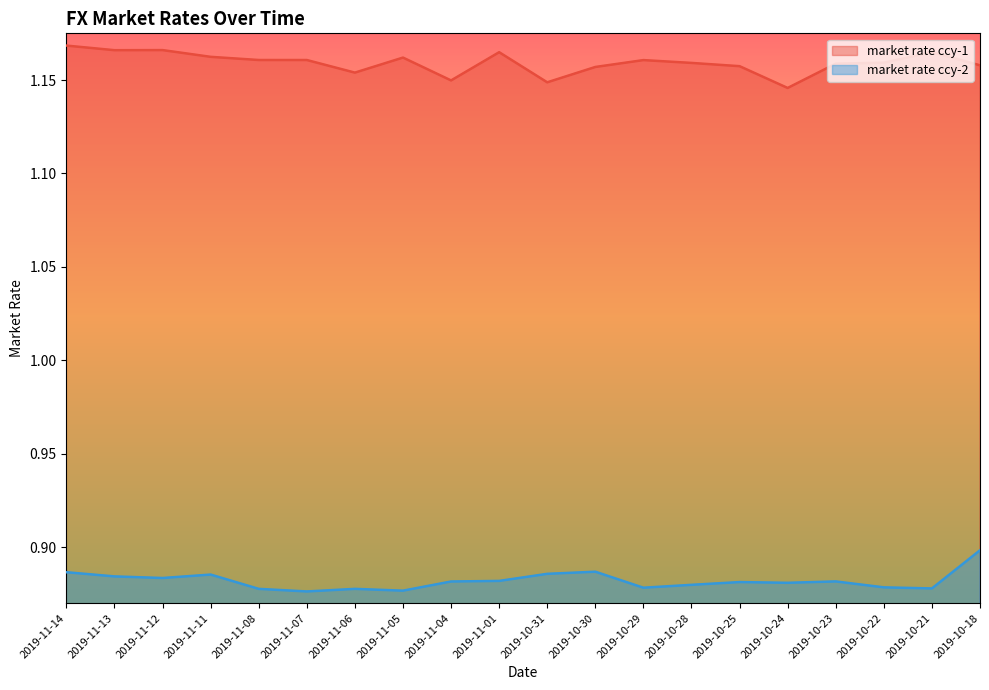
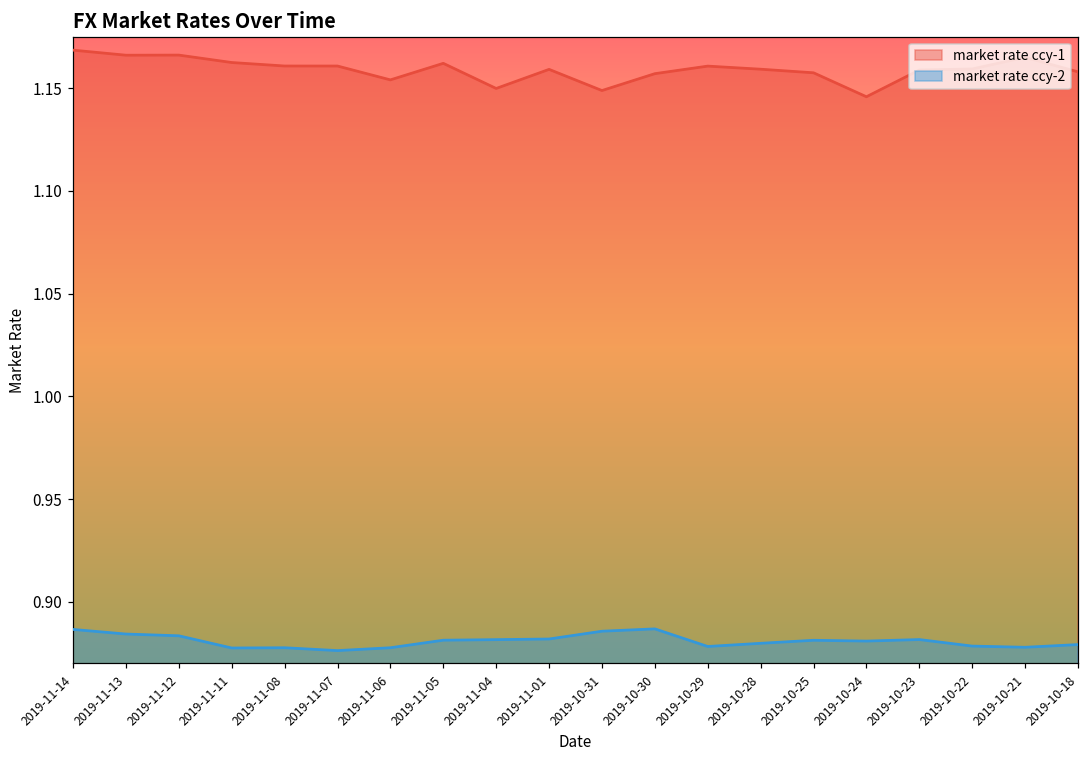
  {
    "market rate ccy-1": {
      "2019-11-14": 1.168,
      "2019-11-13": 1.166,
      "2019-11-12": 1.166,
      "2019-11-11": 1.162,
      "2019-11-08": 1.161,
      "2019-11-07": 1.161,
      "2019-11-06": 1.154,
      "2019-11-05": 1.162,
      "2019-11-04": 1.150,
-     "2019-11-01": 1.165,
+     "2019-11-01": 1.159,
      "2019-10-31": 1.149,
      "2019-10-30": 1.157,
      "2019-10-29": 1.161,
      "2019-10-28": 1.159,
      "2019-10-25": 1.157,
      "2019-10-24": 1.146,
      "2019-10-18": 1.158
    },
    "market rate ccy-2": {
      "2019-11-14": 0.887,
      "2019-11-13": 0.884,
      "2019-11-12": 0.883,
-     "2019-11-11": 0.885,
+     "2019-11-11": 0.878,
      "2019-11-08": 0.878,
      "2019-11-07": 0.876,
      "2019-11-06": 0.878,
-     "2019-11-05": 0.877,
+     "2019-11-05": 0.881,
      "2019-11-04": 0.882,
      "2019-11-01": 0.882,
      "2019-10-31": 0.886,
      "2019-10-30": 0.887,
      "2019-10-29": 0.878,
      "2019-10-28": 0.880,
      "2019-10-25": 0.881,
      "2019-10-24": 0.881,
      "2019-10-23": 0.882,
      "2019-10-22": 0.878,
      "2019-10-21": 0.878,
-     "2019-10-18": 0.898
+     "2019-10-18": 0.879
    }
  }
